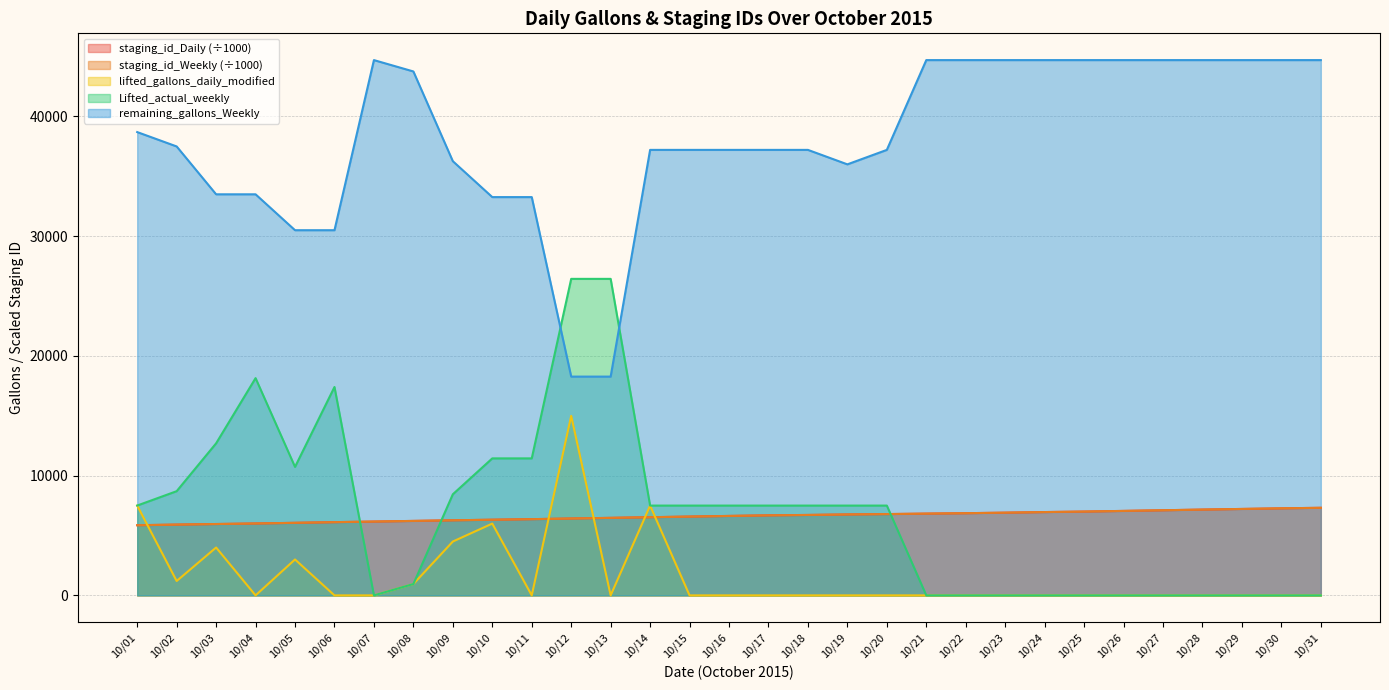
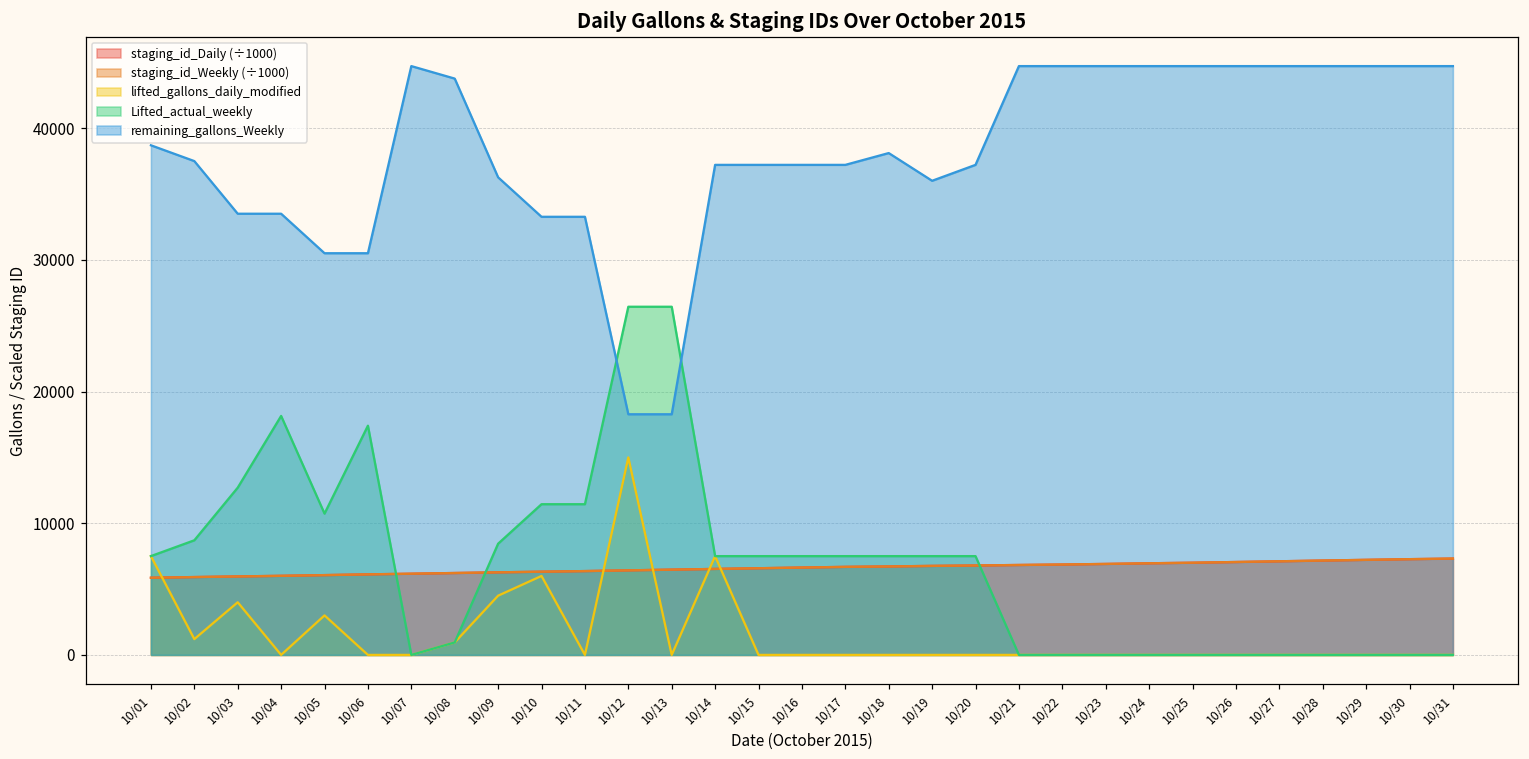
  {
    "Lifted_actual_weekly": {
      "10/02": 8700,
      "10/03": 12700,
      "10/04": 18100,
      "10/05": 10700,
      "10/06": 17400,
      "10/09": 8400,
      "10/10": 11400,
      "10/11": 11400,
      "10/12": 26400,
      "10/13": 26400,
      "10/15": 7500,
      "10/16": 7500,
      "10/17": 7500,
      "10/18": 7500,
      "10/19": 7500,
      "10/20": 7500
    },
    "remaining_gallons_Weekly": {
      "10/01": 38700,
      "10/02": 37500,
      "10/03": 33500,
      "10/04": 33500,
      "10/05": 30500,
      "10/06": 30500,
      "10/07": 44700,
      "10/08": 43800,
      "10/09": 36300,
      "10/10": 33300,
      "10/11": 33300,
      "10/12": 18300,
      "10/13": 18300,
      "10/14": 37200,
      "10/15": 37200,
      "10/16": 37200,
      "10/17": 37200,
-     "10/18": 37200,
+     "10/18": 38100,
      "10/19": 36000,
      "10/20": 37200,
      "10/21": 44700,
      "10/22": 44700,
      "10/23": 44700,
      "10/24": 44700,
      "10/25": 44700,
      "10/26": 44700,
      "10/27": 44700,
      "10/28": 44700,
      "10/29": 44700,
      "10/30": 44700,
      "10/31": 44700
    }
  }
